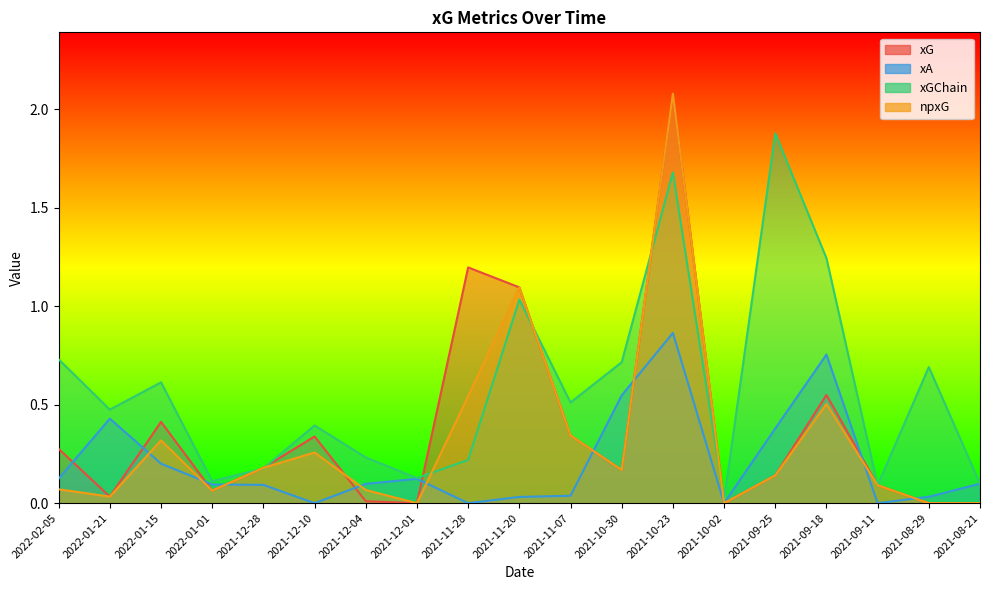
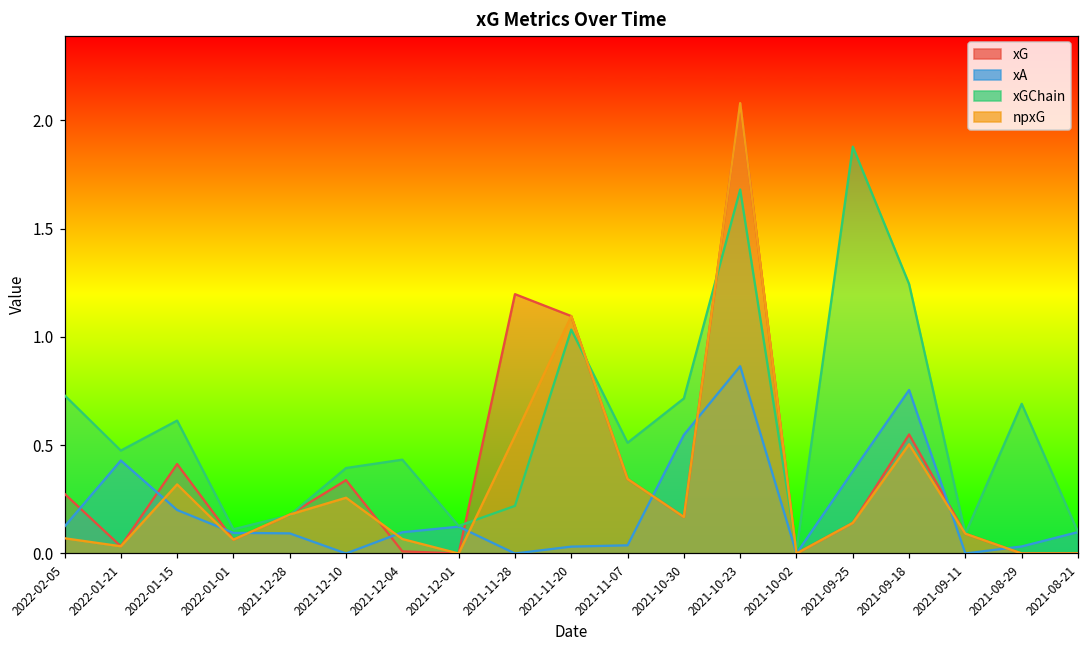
  {
    "xG": {
      "2022-02-05": 0.28,
      "2022-01-15": 0.41,
      "2021-12-10": 0.34,
      "2021-12-04": 0.01,
      "2021-11-28": 1.20,
      "2021-09-18": 0.55
    },
    "xA": {
      "2022-02-05": 0.12,
      "2022-01-21": 0.43,
      "2022-01-15": 0.20,
      "2022-01-01": 0.10,
      "2021-12-28": 0.09,
      "2021-12-10": 0.00,
      "2021-12-04": 0.10,
      "2021-11-28": 0.00,
      "2021-11-20": 0.03,
      "2021-11-07": 0.04,
      "2021-10-30": 0.55,
      "2021-10-23": 0.86,
      "2021-09-25": 0.38,
      "2021-09-18": 0.75,
      "2021-09-11": 0.00,
      "2021-08-29": 0.03
    },
    "xGChain": {
      "2022-02-05": 0.73,
      "2022-01-21": 0.48,
      "2022-01-15": 0.61,
      "2022-01-01": 0.11,
      "2021-12-10": 0.39,
-     "2021-12-04": 0.23,
+     "2021-12-04": 0.43,
      "2021-11-28": 0.22,
      "2021-11-20": 1.03,
      "2021-11-07": 0.51,
      "2021-10-30": 0.72,
      "2021-10-23": 1.68,
      "2021-10-02": 0.02,
      "2021-09-25": 1.88,
      "2021-09-18": 1.24,
      "2021-08-29": 0.69
    },
    "npxG": {
      "2022-02-05": 0.07,
      "2022-01-15": 0.32,
      "2021-12-10": 0.26,
      "2021-12-04": 0.07,
      "2021-11-28": 0.54,
      "2021-09-18": 0.50
    }
  }
